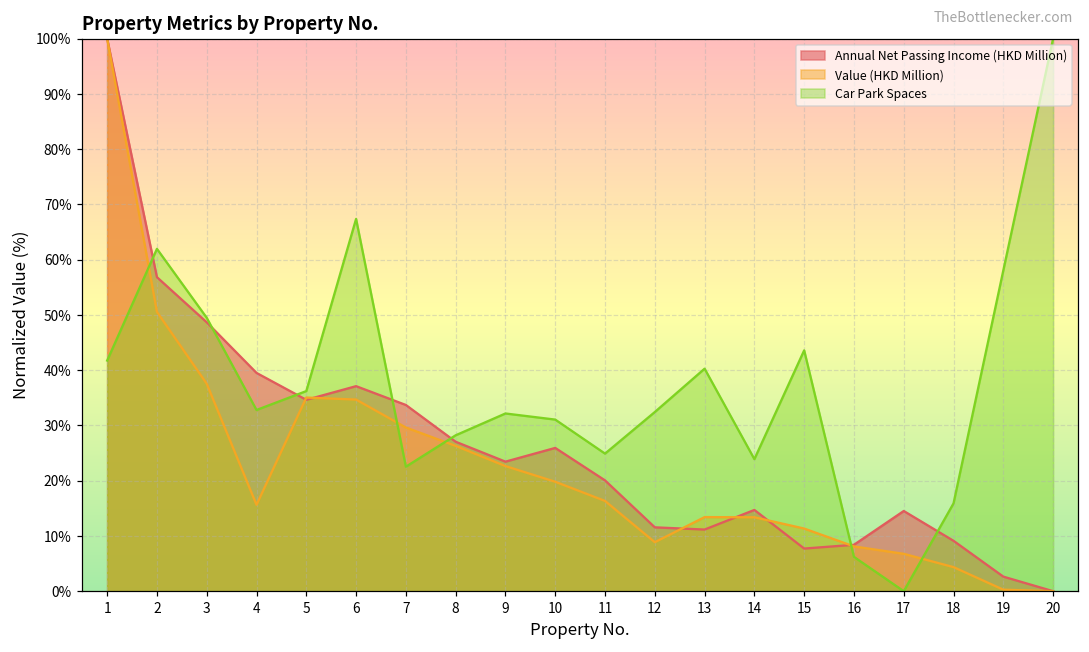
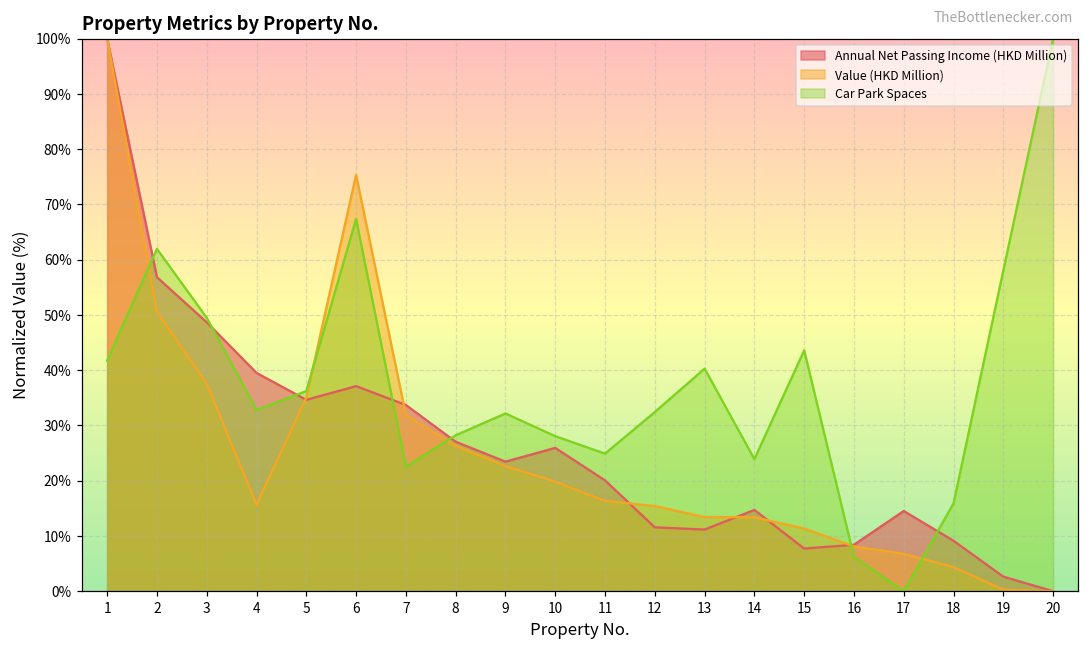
  {
    "Annual Net Passing Income (HKD Million)": {
      "2": "57%",
      "3": "49%",
      "4": "39%",
      "6": "37%",
      "7": "34%",
      "8": "27%",
      "9": "23%",
      "10": "26%",
      "11": "20%",
      "12": "12%",
      "13": "11%",
      "14": "15%",
      "15": "8%",
      "17": "15%",
      "18": "9%",
      "19": "3%"
    },
    "Value (HKD Million)": {
      "2": "51%",
      "3": "38%",
      "4": "16%",
-     "6": "35%",
-     "7": "30%",
+     "6": "75%",
+     "7": "32%",
      "8": "26%",
      "9": "23%",
      "10": "20%",
      "11": "16%",
-     "12": "9%",
+     "12": "15%",
      "13": "13%",
      "14": "13%",
      "15": "11%",
      "17": "7%",
      "18": "4%",
      "19": "0%"
    },
    "Car Park Spaces": {
      "1": "42%",
      "2": "62%",
      "3": "49%",
      "4": "33%",
      "5": "36%",
      "6": "67%",
      "7": "23%",
      "8": "28%",
      "9": "32%",
-     "10": "31%",
+     "10": "28%",
      "11": "25%",
      "12": "32%",
      "13": "40%",
      "14": "24%",
      "15": "44%",
      "16": "6%",
      "17": "0%",
      "18": "16%",
      "19": "58%",
      "20": "100%"
    }
  }
